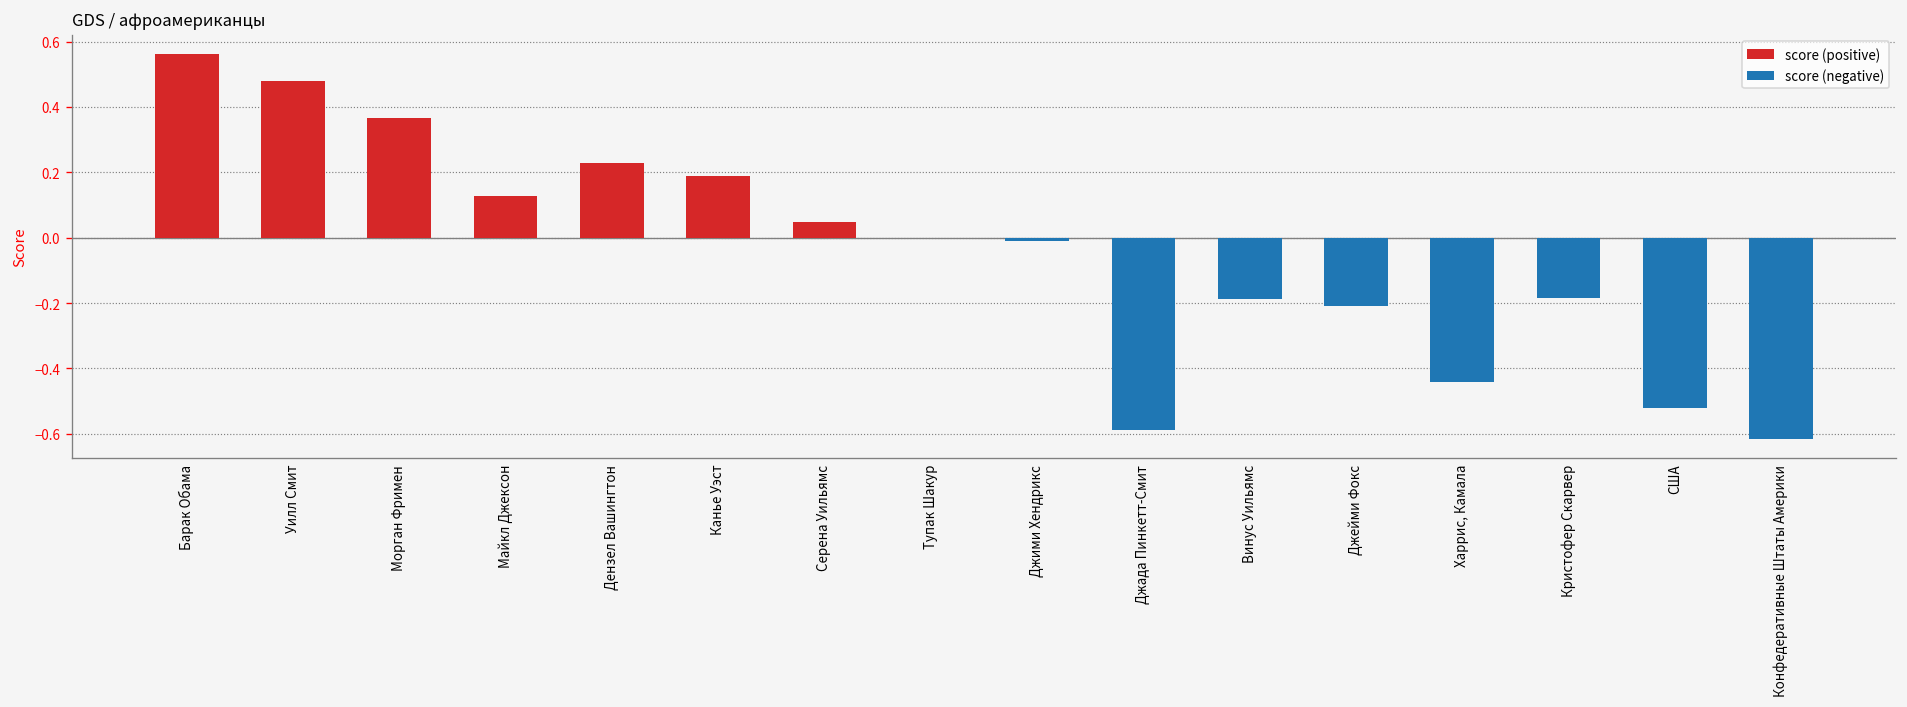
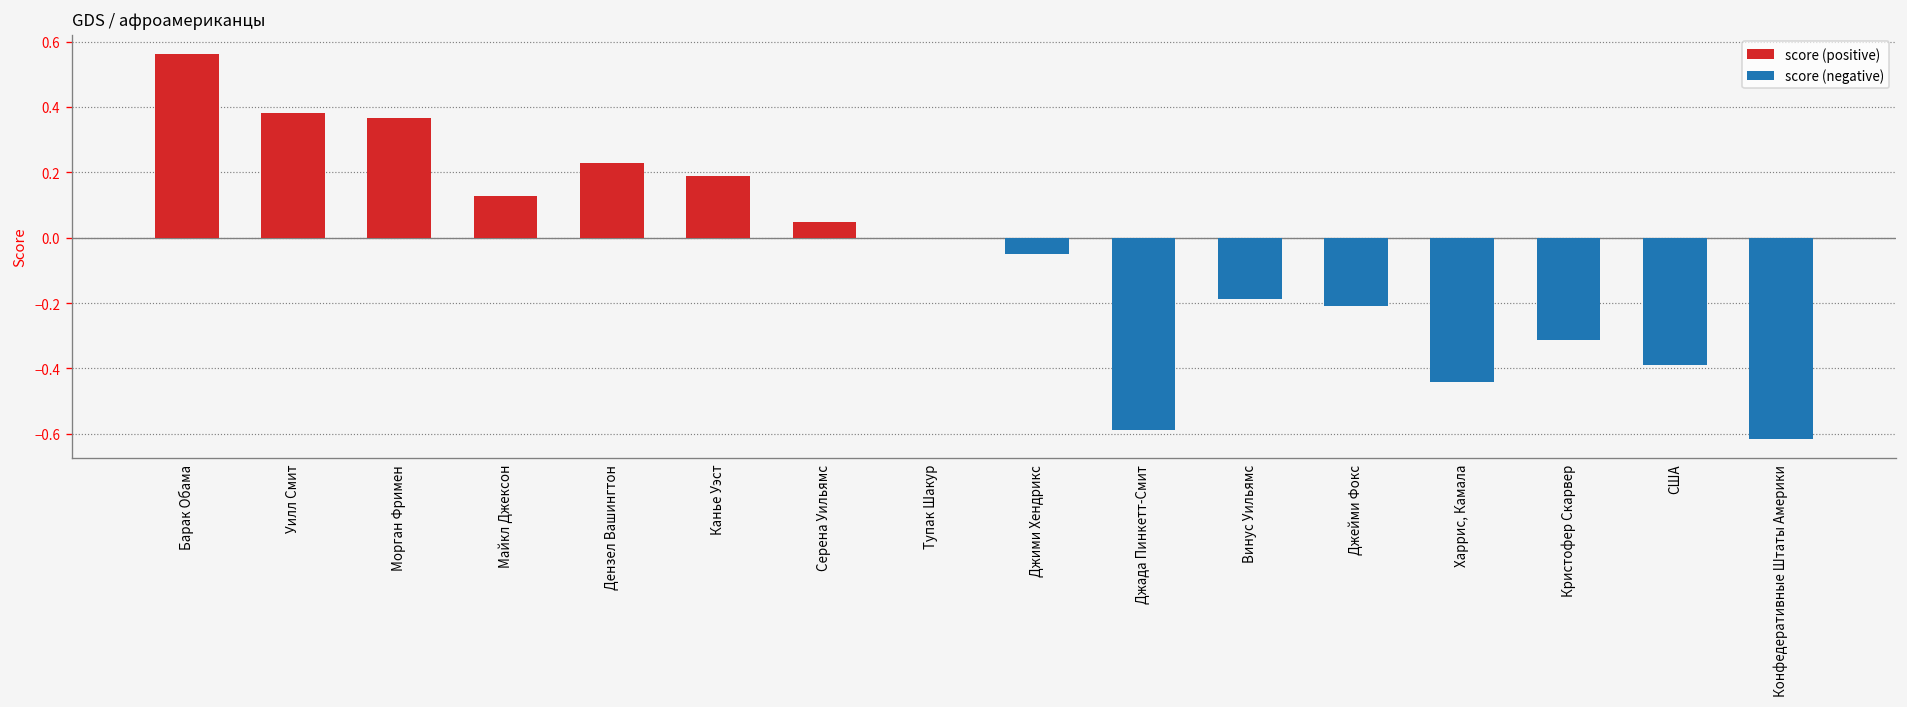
  {
    "score (positive)": {
      "Барак Обама": 0.56,
-     "Уилл Смит": 0.48,
+     "Уилл Смит": 0.38,
      "Морган Фримен": 0.37,
      "Майкл Джексон": 0.13,
      "Дензел Вашингтон": 0.23,
      "Канье Уэст": 0.19,
      "Серена Уильямс": 0.05,
      "Тупак Шакур": 0.00
    },
    "score (negative)": {
-     "Джими Хендрикс": -0.01,
+     "Джими Хендрикс": -0.05,
      "Джада Пинкетт-Смит": -0.59,
      "Винус Уильямс": -0.19,
      "Джейми Фокс": -0.21,
      "Харрис, Камала": -0.44,
-     "Кристофер Скарвер": -0.18,
-     "США": -0.52,
+     "Кристофер Скарвер": -0.31,
+     "США": -0.39,
      "Конфедеративные Штаты Америки": -0.62
    }
  }
